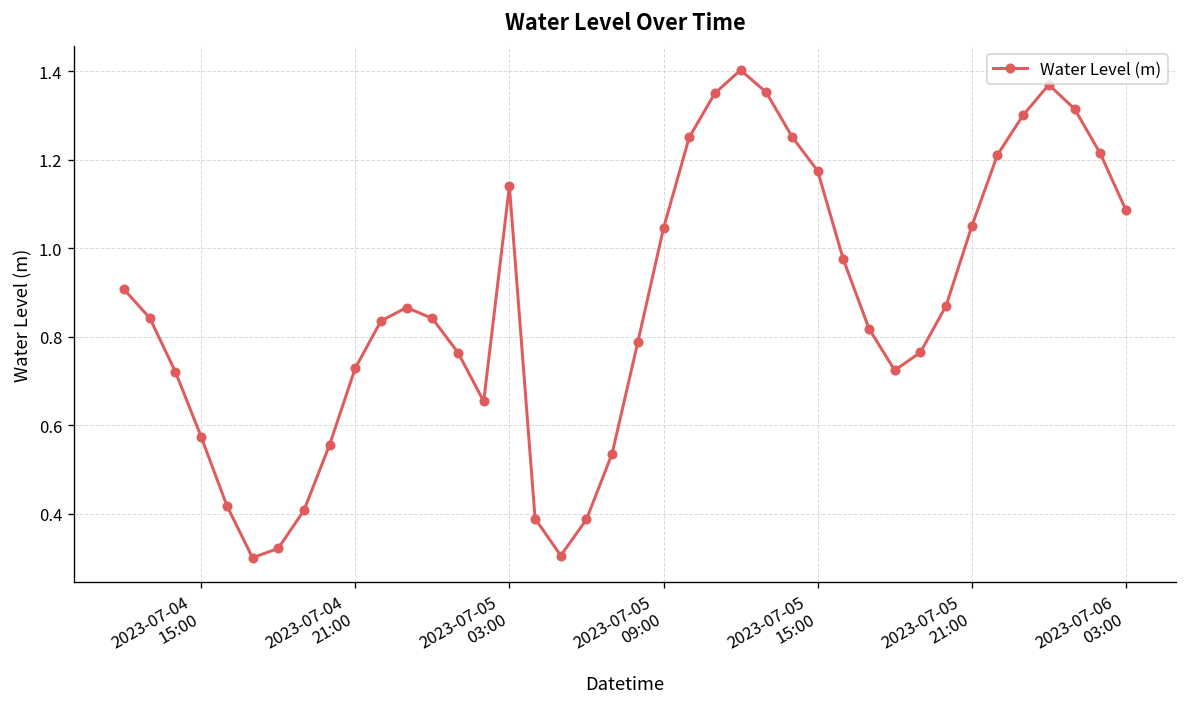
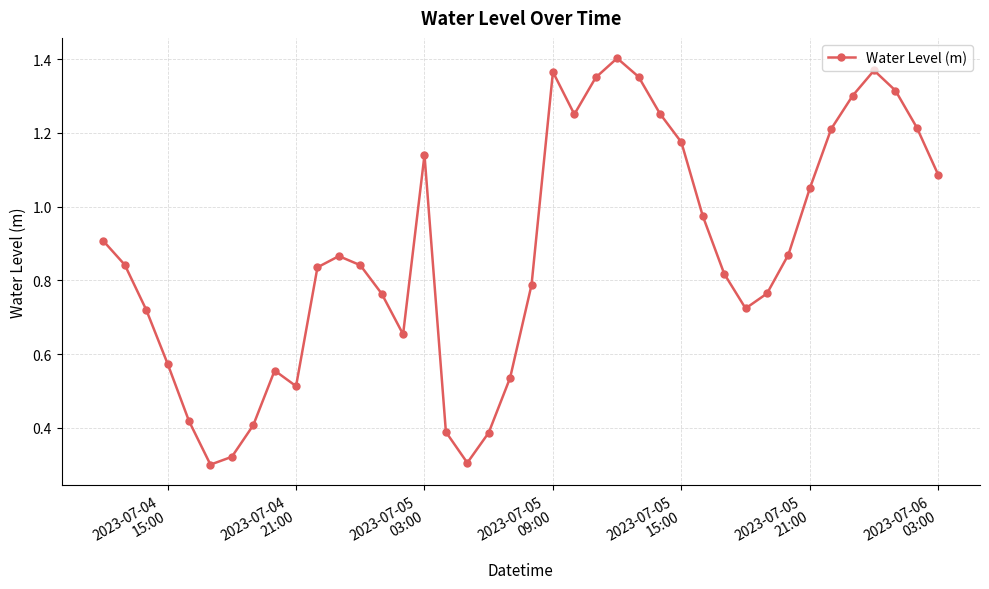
  {
    "2023-07-04 15:00": 0.57,
-   "2023-07-04 21:00": 0.73,
+   "2023-07-04 21:00": 0.51,
    "2023-07-05 03:00": 1.14,
-   "2023-07-05 09:00": 1.05,
+   "2023-07-05 09:00": 1.37,
    "2023-07-05 15:00": 1.17,
    "2023-07-05 21:00": 1.05,
    "2023-07-06 03:00": 1.09
  }
